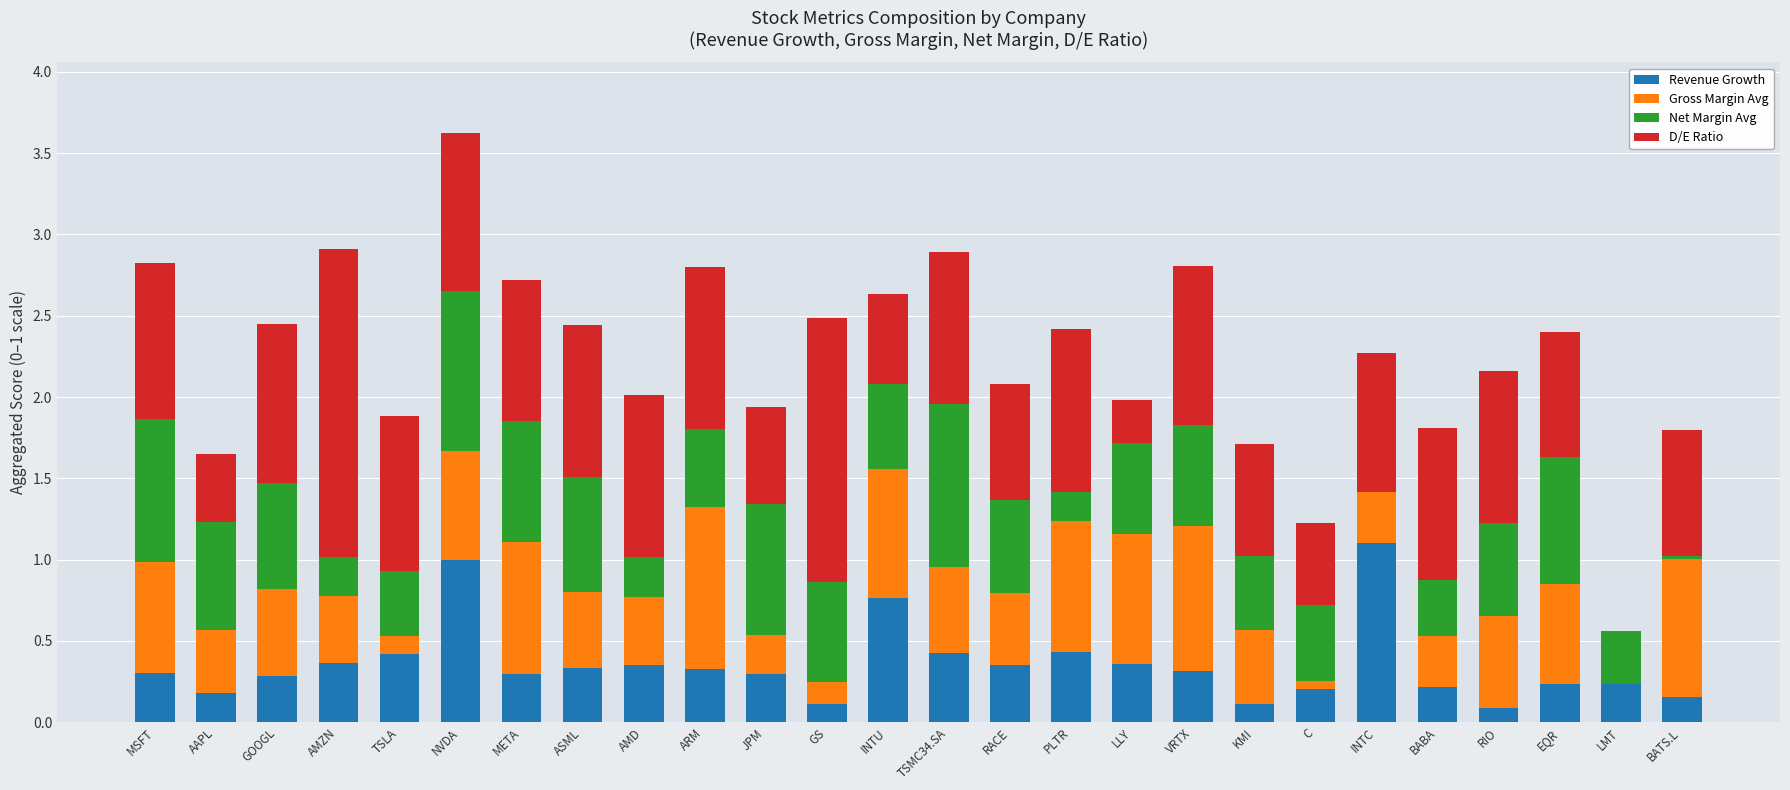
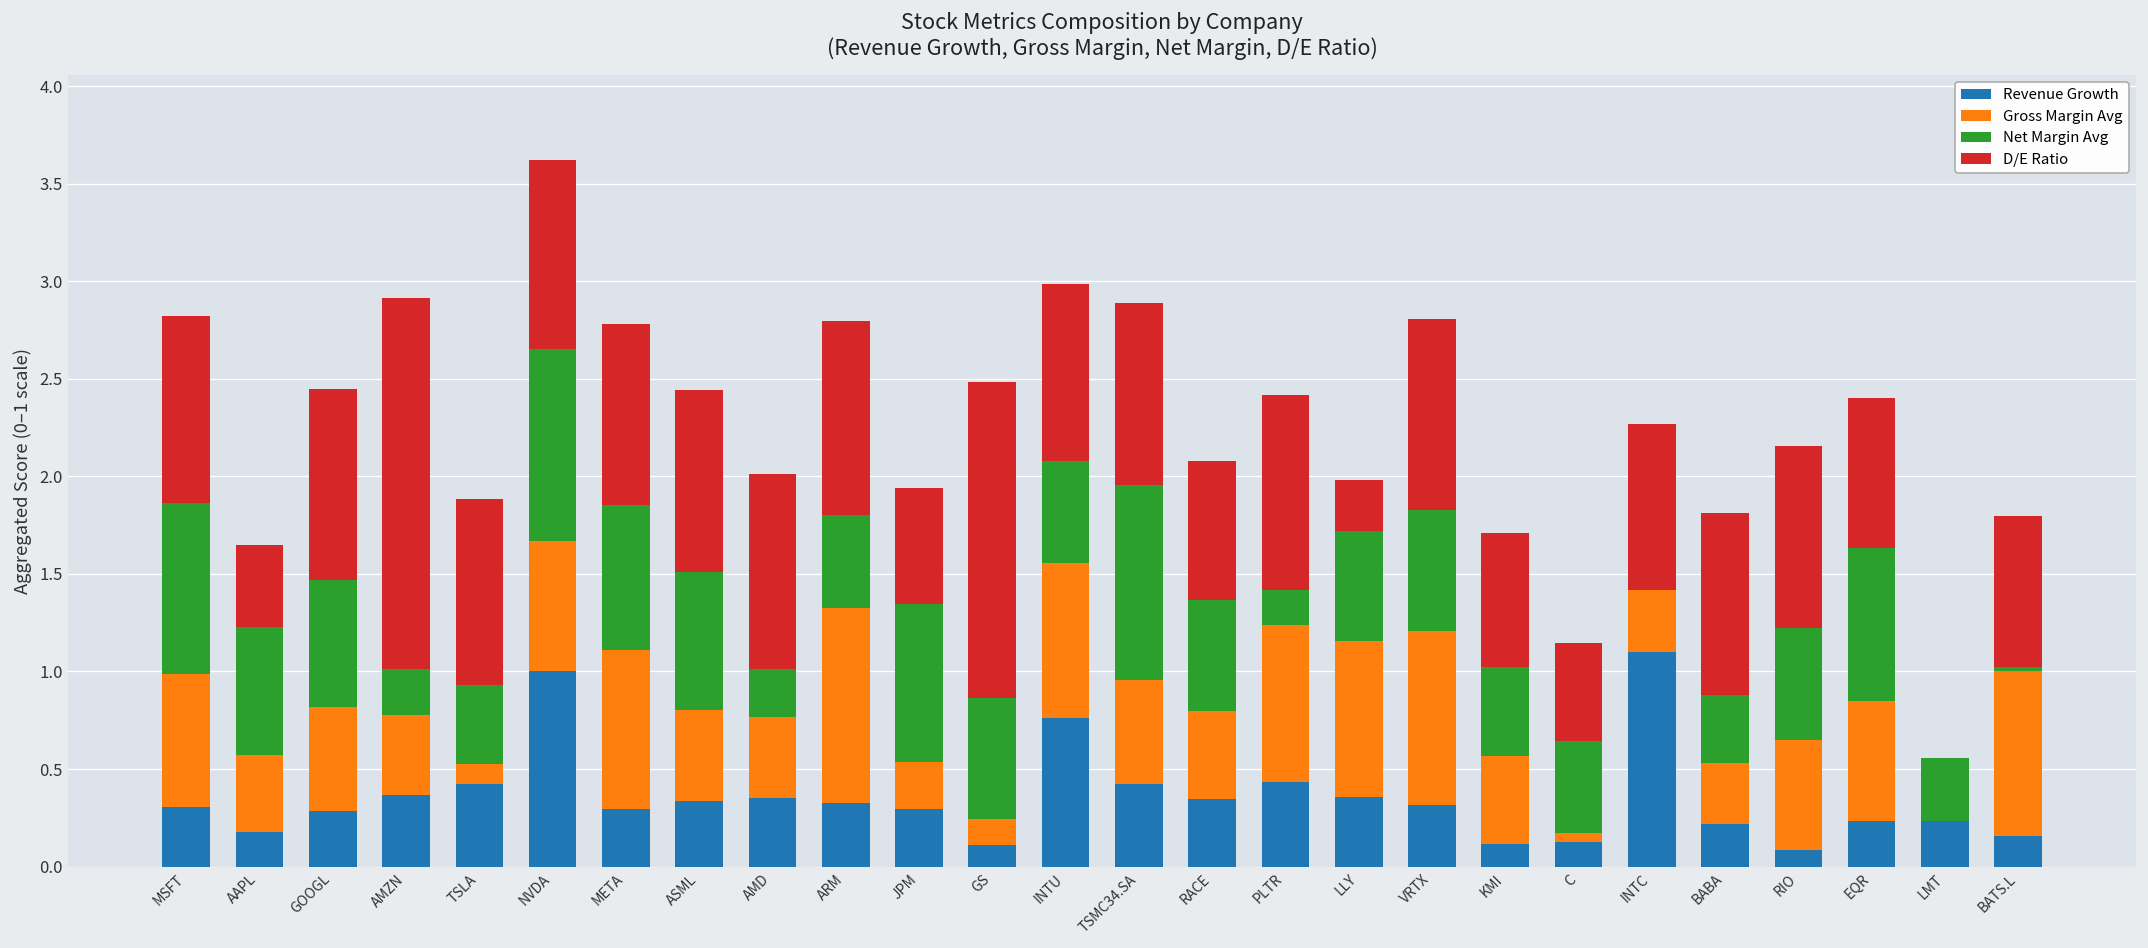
  {
    "Revenue Growth": {
      "MSFT": 0.30,
      "AAPL": 0.18,
      "GOOGL": 0.28,
      "AMZN": 0.37,
      "TSLA": 0.42,
      "NVDA": 1.00,
      "META": 0.30,
      "ASML": 0.34,
      "AMD": 0.35,
      "ARM": 0.32,
      "JPM": 0.29,
      "GS": 0.11,
      "INTU": 0.76,
      "TSMC34.SA": 0.42,
      "RACE": 0.35,
      "PLTR": 0.43,
      "LLY": 0.36,
      "VRTX": 0.32,
      "KMI": 0.11,
-     "C": 0.20,
+     "C": 0.12,
      "INTC": 1.10,
      "BABA": 0.22,
      "RIO": 0.09,
      "EQR": 0.23,
      "LMT": 0.24,
      "BATS.L": 0.15
    },
    "Gross Margin Avg": {
      "MSFT": 0.68,
      "AAPL": 0.39,
      "GOOGL": 0.53,
      "AMZN": 0.41,
      "TSLA": 0.11,
      "NVDA": 0.67,
      "META": 0.81,
      "ASML": 0.47,
      "AMD": 0.42,
      "ARM": 1.00,
      "JPM": 0.24,
      "GS": 0.13,
      "INTU": 0.80,
      "TSMC34.SA": 0.53,
      "RACE": 0.45,
      "PLTR": 0.81,
      "LLY": 0.80,
      "VRTX": 0.89,
      "KMI": 0.45,
      "C": 0.05,
      "INTC": 0.32,
      "BABA": 0.31,
      "RIO": 0.57,
      "EQR": 0.62,
      "LMT": 0.00,
      "BATS.L": 0.85
    },
    "Net Margin Avg": {
      "MSFT": 0.88,
      "AAPL": 0.66,
      "GOOGL": 0.65,
      "AMZN": 0.24,
      "TSLA": 0.40,
      "NVDA": 0.98,
      "META": 0.74,
      "ASML": 0.71,
      "AMD": 0.25,
      "ARM": 0.48,
      "JPM": 0.81,
      "GS": 0.62,
      "INTU": 0.52,
      "TSMC34.SA": 1.00,
      "RACE": 0.57,
      "PLTR": 0.18,
      "LLY": 0.56,
      "VRTX": 0.62,
      "KMI": 0.46,
      "C": 0.47,
      "INTC": 0.00,
      "BABA": 0.35,
      "RIO": 0.57,
      "EQR": 0.78,
      "LMT": 0.32,
      "BATS.L": 0.02
    },
    "D/E Ratio": {
      "MSFT": 0.96,
      "AAPL": 0.42,
      "GOOGL": 0.98,
      "AMZN": 1.90,
      "TSLA": 0.95,
      "NVDA": 0.97,
-     "META": 0.86,
+     "META": 0.93,
      "ASML": 0.93,
      "AMD": 1.00,
      "ARM": 1.00,
      "JPM": 0.60,
      "GS": 1.62,
-     "INTU": 0.55,
+     "INTU": 0.91,
      "TSMC34.SA": 0.93,
      "RACE": 0.71,
      "PLTR": 1.00,
      "LLY": 0.26,
      "VRTX": 0.98,
      "KMI": 0.68,
      "C": 0.50,
      "INTC": 0.85,
      "BABA": 0.93,
      "RIO": 0.93,
      "EQR": 0.77,
      "LMT": 0.00,
      "BATS.L": 0.78
    }
  }
